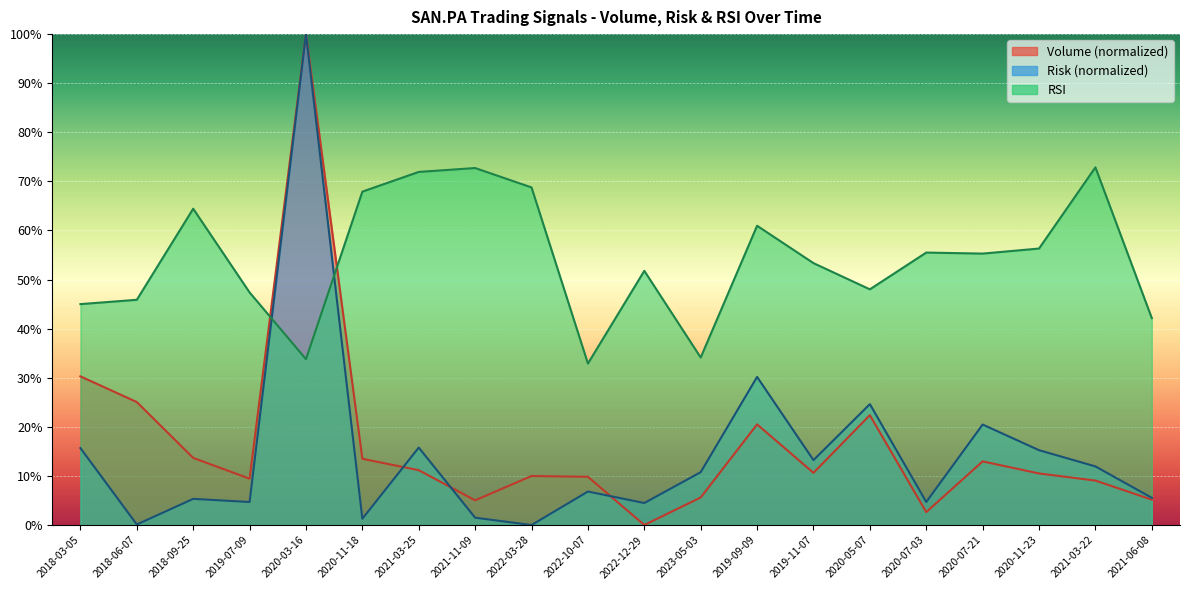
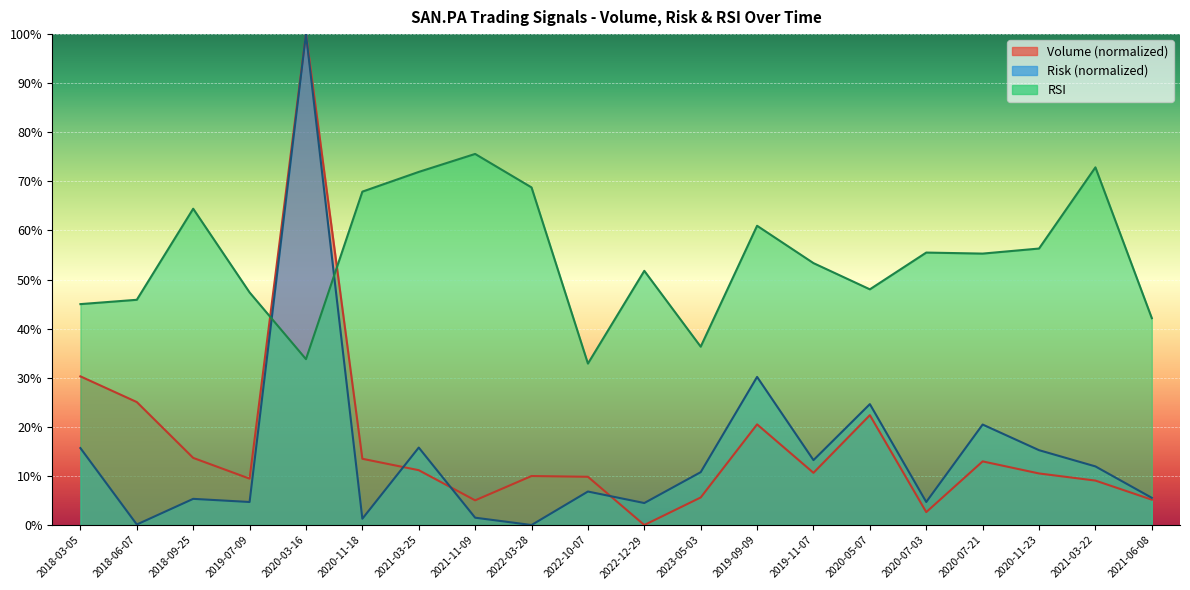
  {
    "RSI": {
      "2018-03-05": "45%",
      "2018-06-07": "46%",
      "2018-09-25": "64%",
      "2019-07-09": "47%",
      "2020-03-16": "34%",
      "2020-11-18": "68%",
      "2021-03-25": "72%",
-     "2021-11-09": "73%",
+     "2021-11-09": "76%",
      "2022-03-28": "69%",
      "2022-10-07": "33%",
      "2022-12-29": "52%",
-     "2023-05-03": "34%",
+     "2023-05-03": "36%",
      "2019-09-09": "61%",
      "2019-11-07": "53%",
      "2020-05-07": "48%",
      "2020-07-03": "56%",
      "2020-07-21": "55%",
      "2020-11-23": "56%",
      "2021-03-22": "73%",
      "2021-06-08": "42%"
    }
  }
